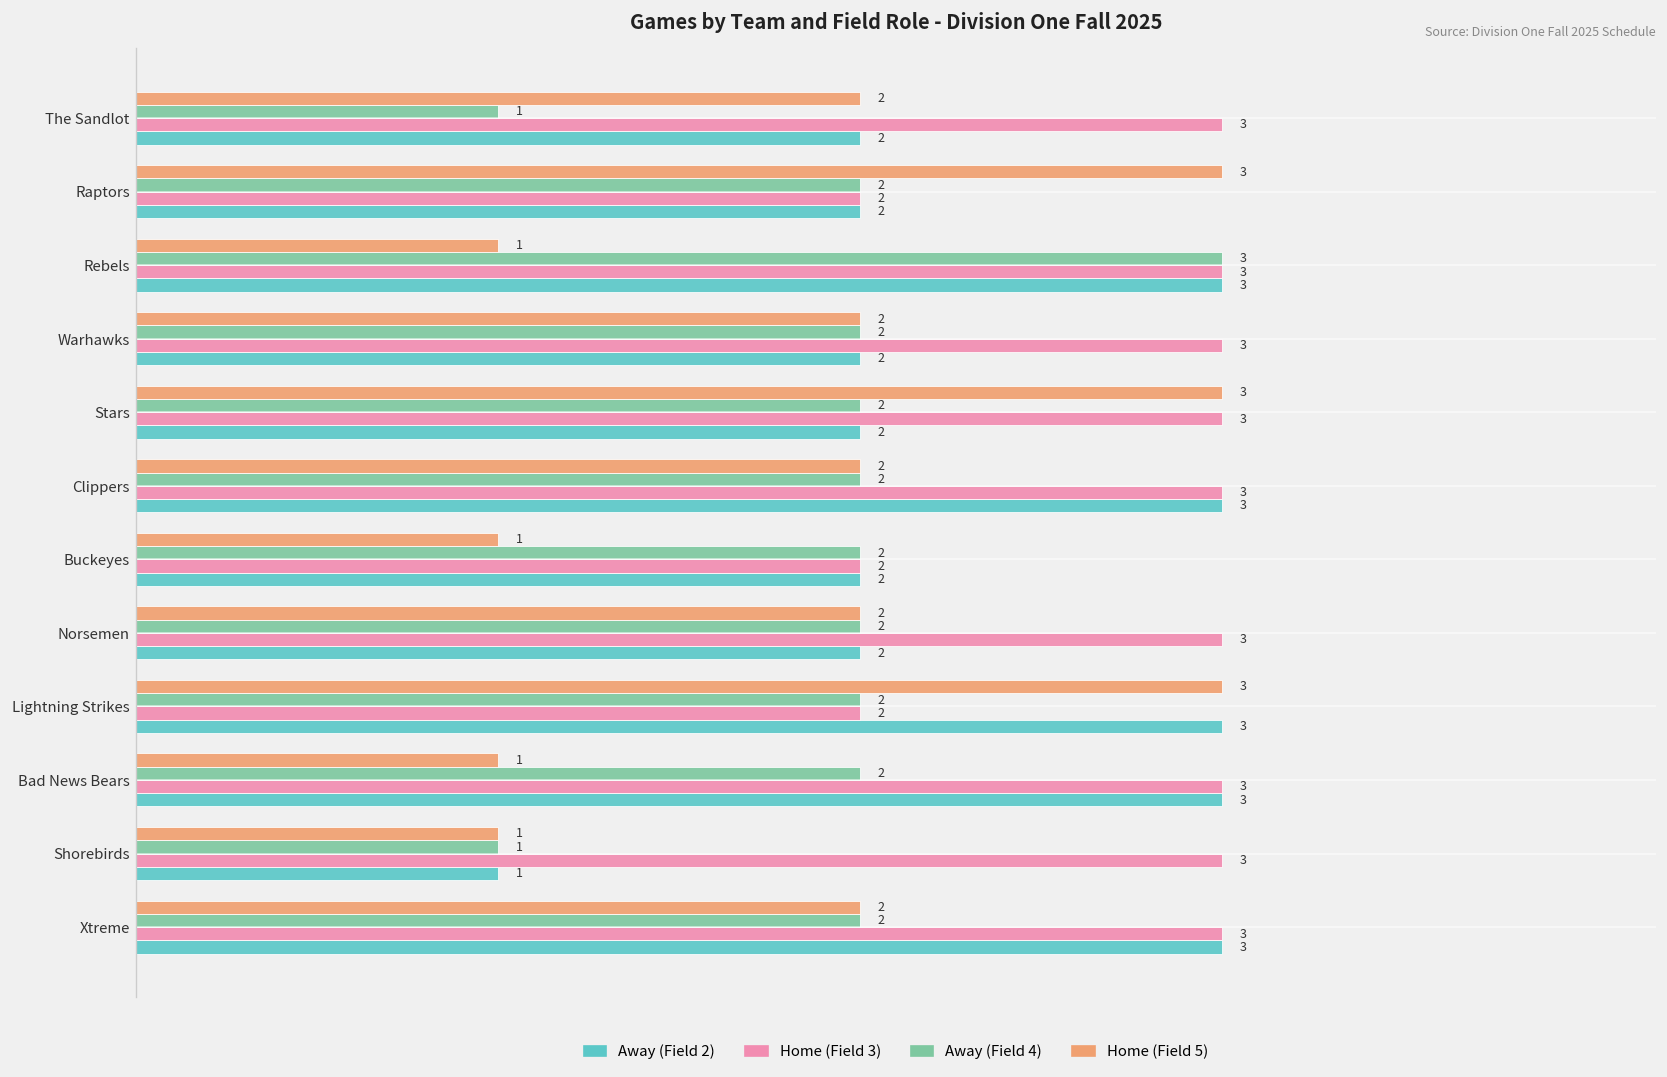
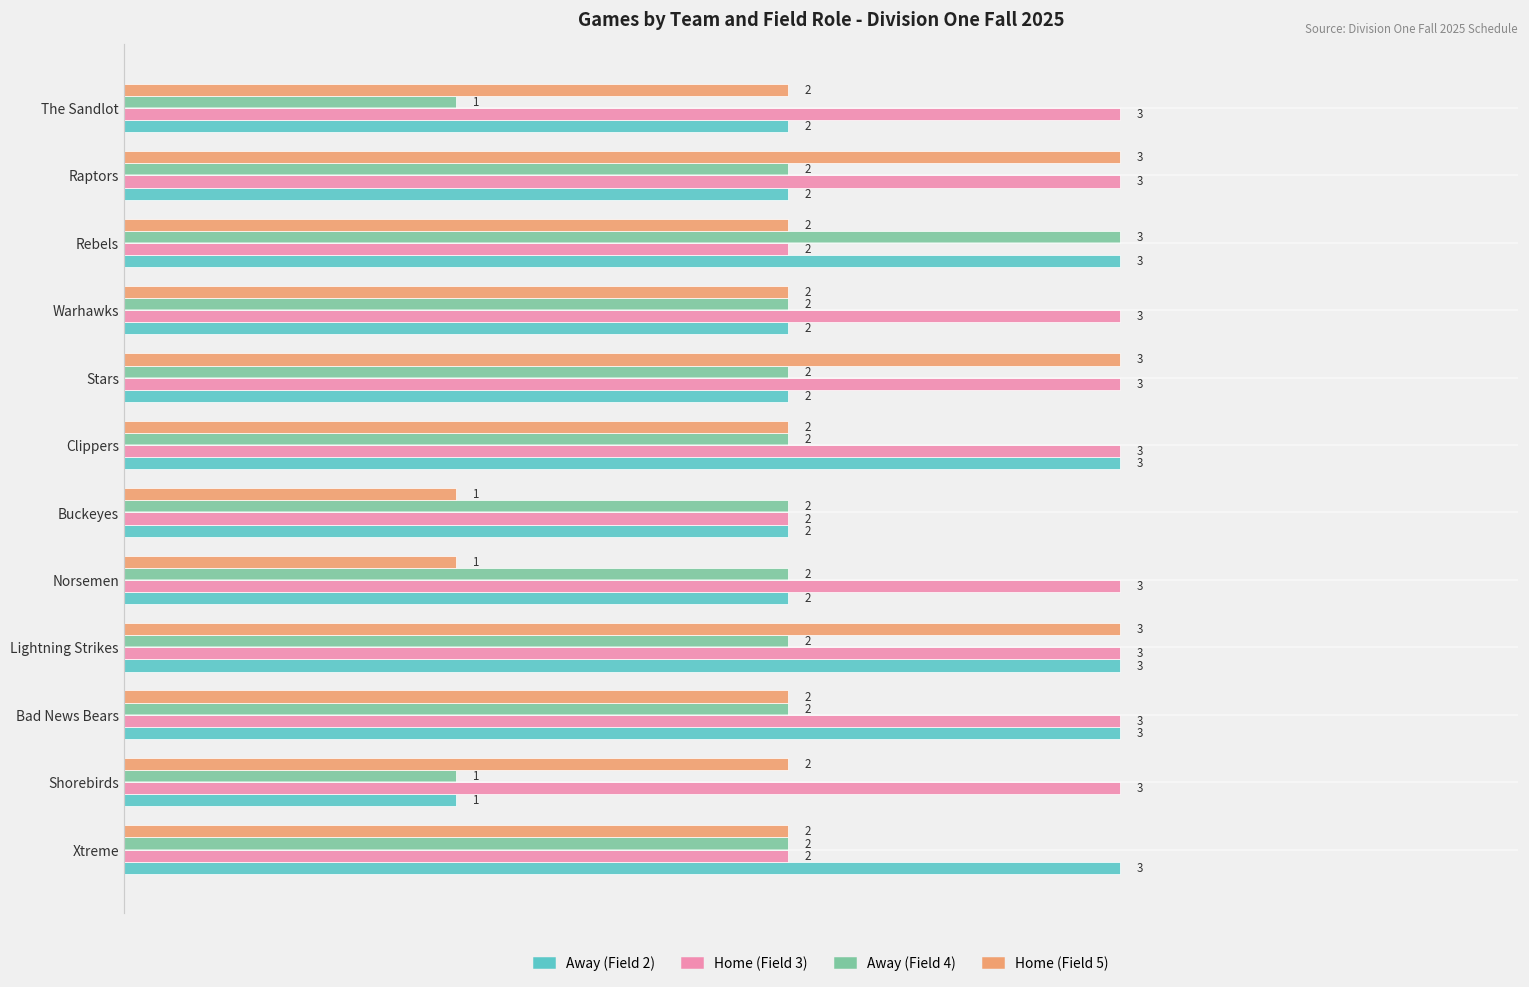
  {
    "Home (Field 3)": {
      "The Sandlot": 3,
-     "Raptors": 2,
-     "Rebels": 3,
+     "Raptors": 3,
+     "Rebels": 2,
      "Warhawks": 3,
      "Stars": 3,
      "Clippers": 3,
      "Buckeyes": 2,
      "Norsemen": 3,
-     "Lightning Strikes": 2,
+     "Lightning Strikes": 3,
      "Bad News Bears": 3,
      "Shorebirds": 3,
-     "Xtreme": 3
+     "Xtreme": 2
    },
    "Home (Field 5)": {
      "The Sandlot": 2,
      "Raptors": 3,
-     "Rebels": 1,
+     "Rebels": 2,
      "Warhawks": 2,
      "Stars": 3,
      "Clippers": 2,
      "Buckeyes": 1,
-     "Norsemen": 2,
+     "Norsemen": 1,
      "Lightning Strikes": 3,
-     "Bad News Bears": 1,
-     "Shorebirds": 1,
+     "Bad News Bears": 2,
+     "Shorebirds": 2,
      "Xtreme": 2
    }
  }
